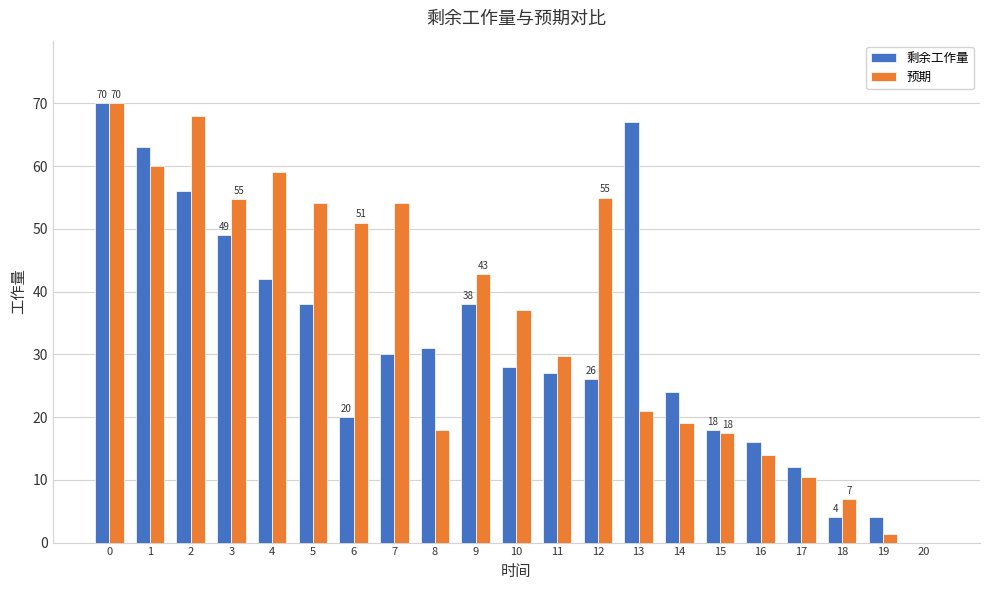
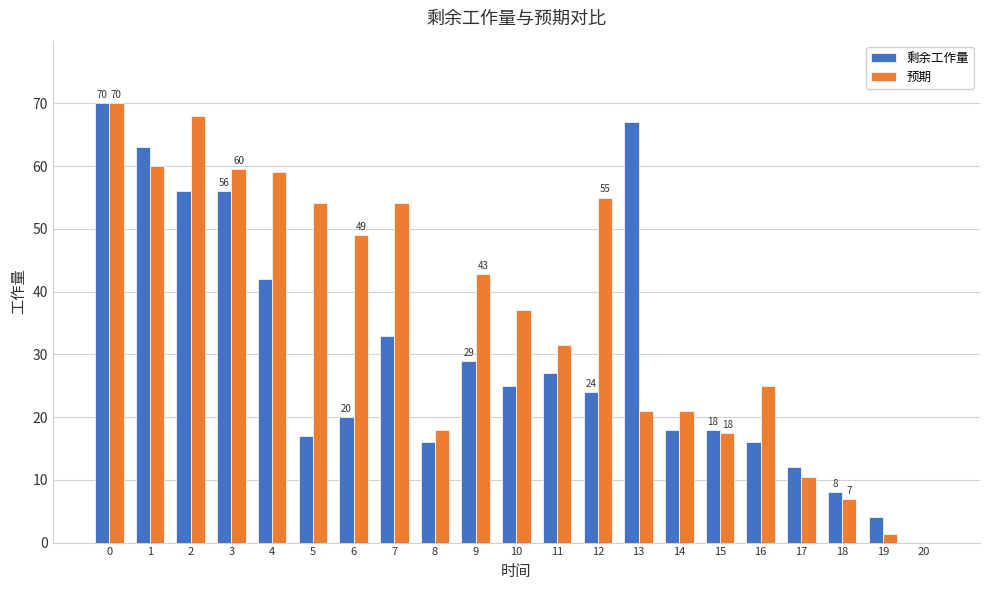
  {
    "剩余工作量": {
      "0": 70,
-     "3": 49,
-     "5": 38,
+     "3": 56,
+     "5": 17,
      "6": 20,
-     "7": 30,
-     "8": 31,
-     "9": 38,
-     "10": 28,
-     "12": 26,
-     "14": 24,
+     "7": 33,
+     "8": 16,
+     "9": 29,
+     "10": 25,
+     "12": 24,
+     "14": 18,
      "15": 18,
-     "18": 4
+     "18": 8
    },
    "预期": {
      "0": 70,
-     "3": 55,
-     "6": 51,
+     "3": 60,
+     "6": 49,
      "9": 43,
-     "11": 30,
+     "11": 32,
      "12": 55,
-     "14": 19,
+     "14": 21,
      "15": 18,
-     "16": 14,
+     "16": 25,
      "18": 7
    }
  }
